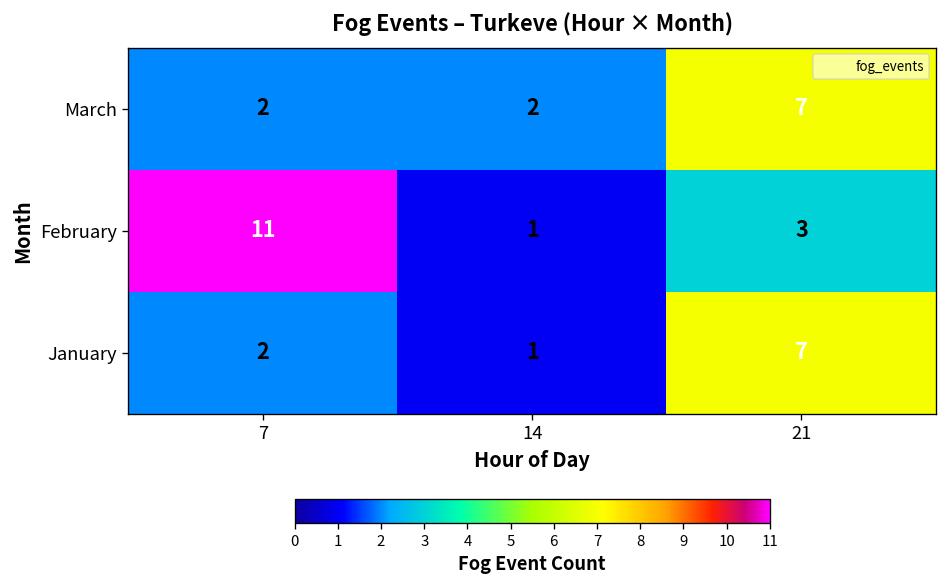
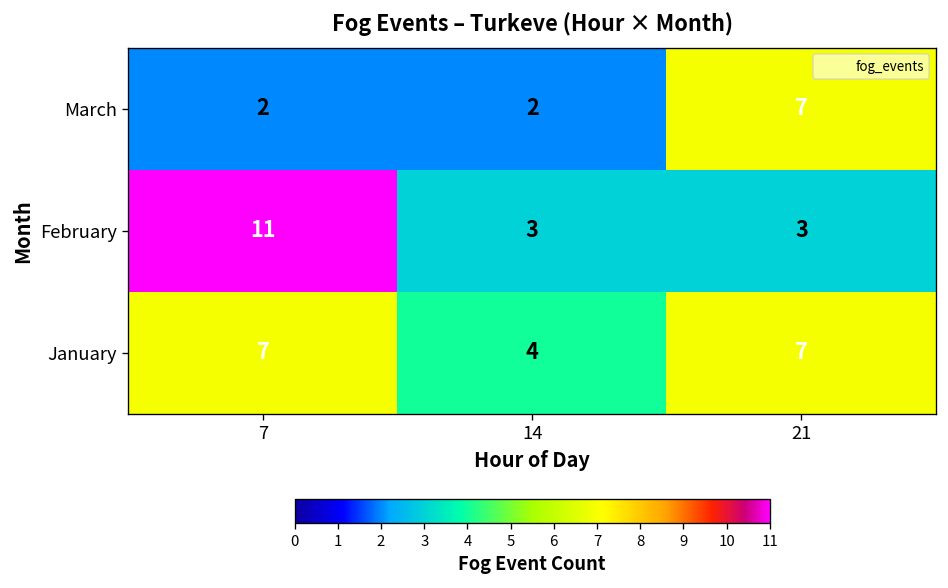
  {
    "March": {
      "7": 2,
      "14": 2,
      "21": 7
    },
    "February": {
      "7": 11,
-     "14": 1,
+     "14": 3,
      "21": 3
    },
    "January": {
-     "7": 2,
-     "14": 1,
+     "7": 7,
+     "14": 4,
      "21": 7
    }
  }
